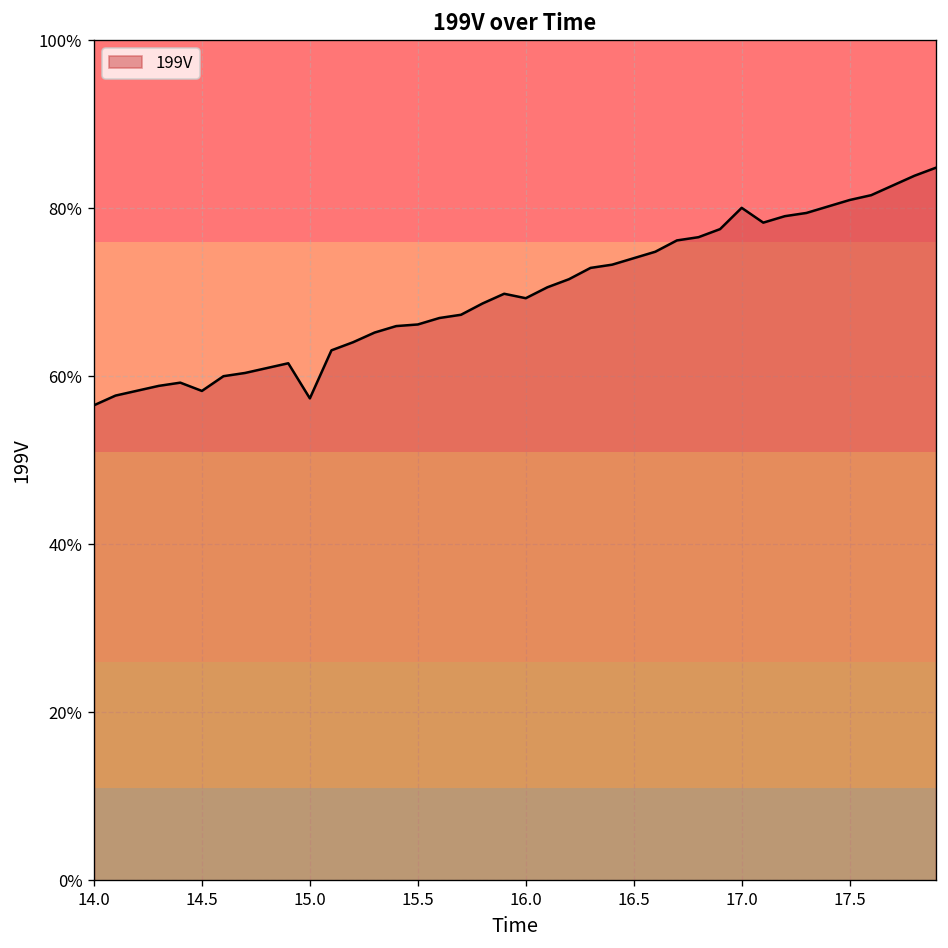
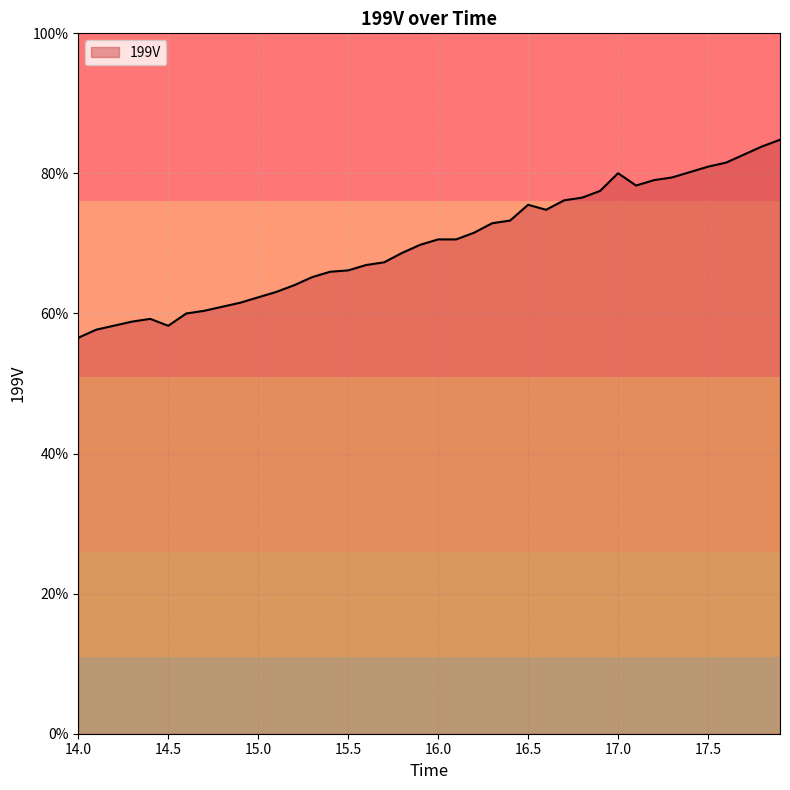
  {
    "14.0": "57%",
    "14.5": "58%",
-   "15.0": "57%",
+   "15.0": "62%",
    "15.5": "66%",
-   "16.0": "69%",
-   "16.5": "74%",
+   "16.0": "71%",
+   "16.5": "76%",
    "17.0": "80%",
    "17.5": "81%"
  }
